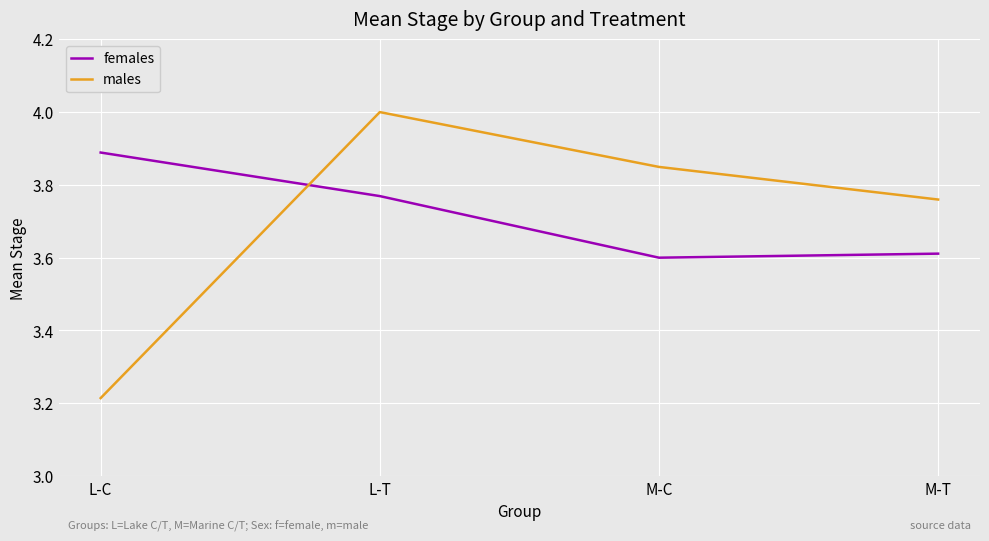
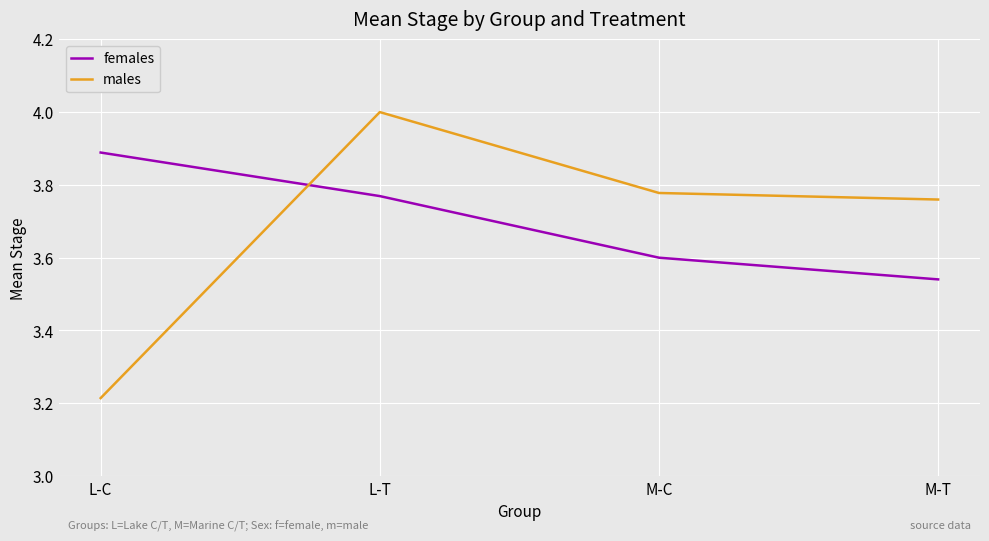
  {
    "females": {
      "L-C": 3.89,
      "L-T": 3.77,
      "M-C": 3.60,
-     "M-T": 3.61
+     "M-T": 3.54
    },
    "males": {
      "L-C": 3.21,
      "L-T": 4.00,
-     "M-C": 3.85,
+     "M-C": 3.78,
      "M-T": 3.76
    }
  }
